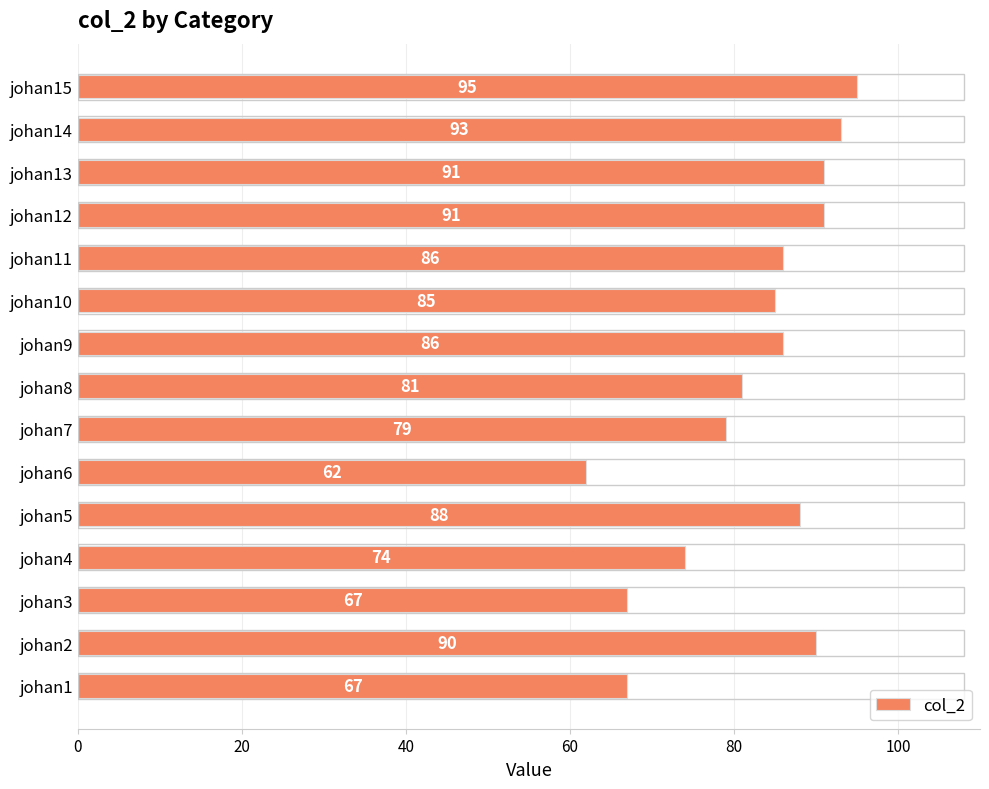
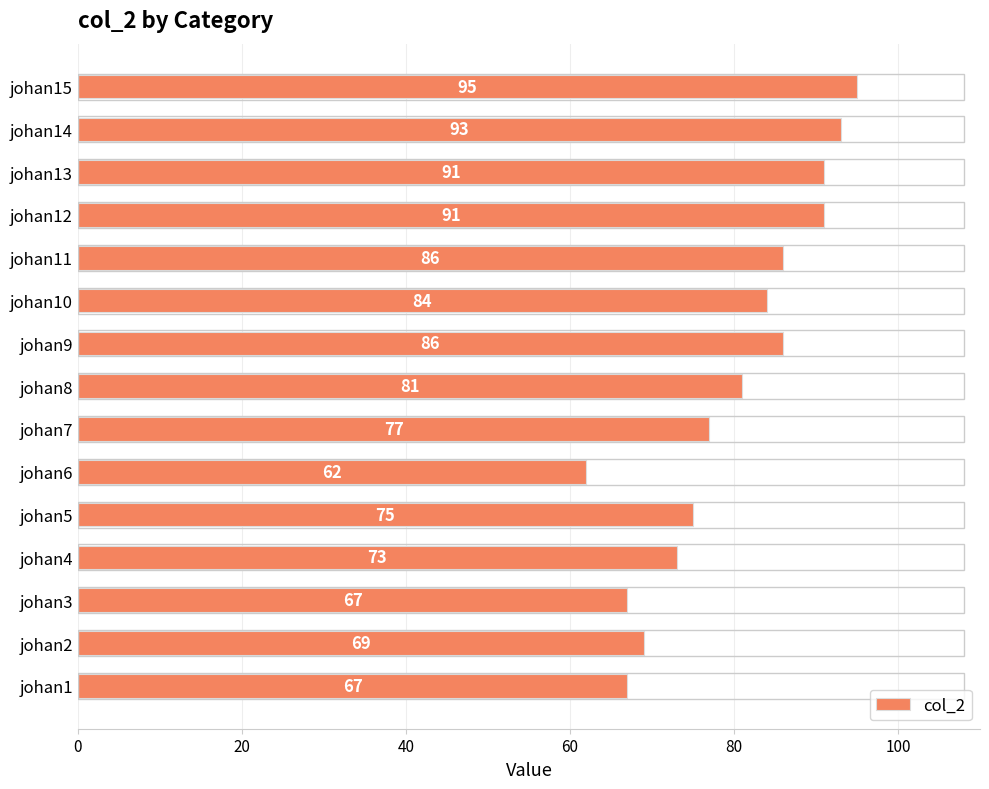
  {
    "johan15": 95,
    "johan14": 93,
    "johan13": 91,
    "johan12": 91,
    "johan11": 86,
-   "johan10": 85,
+   "johan10": 84,
    "johan9": 86,
    "johan8": 81,
-   "johan7": 79,
+   "johan7": 77,
    "johan6": 62,
-   "johan5": 88,
-   "johan4": 74,
+   "johan5": 75,
+   "johan4": 73,
    "johan3": 67,
-   "johan2": 90,
+   "johan2": 69,
    "johan1": 67
  }
